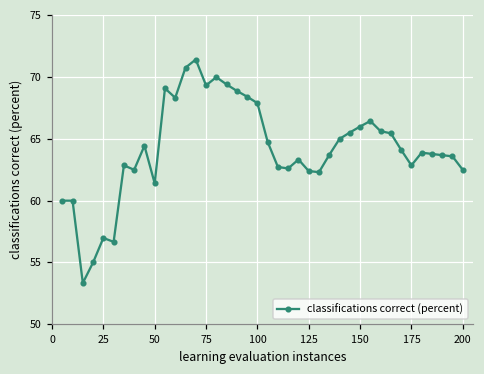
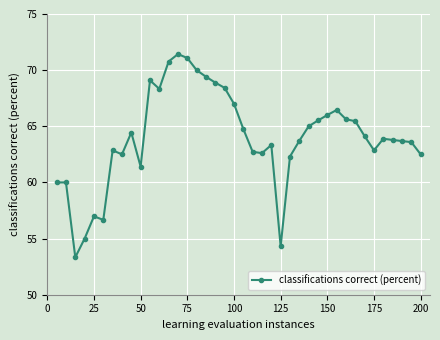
  {
    "25": 57.0,
    "50": 61.4,
-   "75": 69.3,
-   "100": 67.9,
-   "125": 62.4,
+   "75": 71.1,
+   "100": 67.0,
+   "125": 54.3,
    "150": 66.0,
    "175": 62.9,
    "200": 62.5
  }
